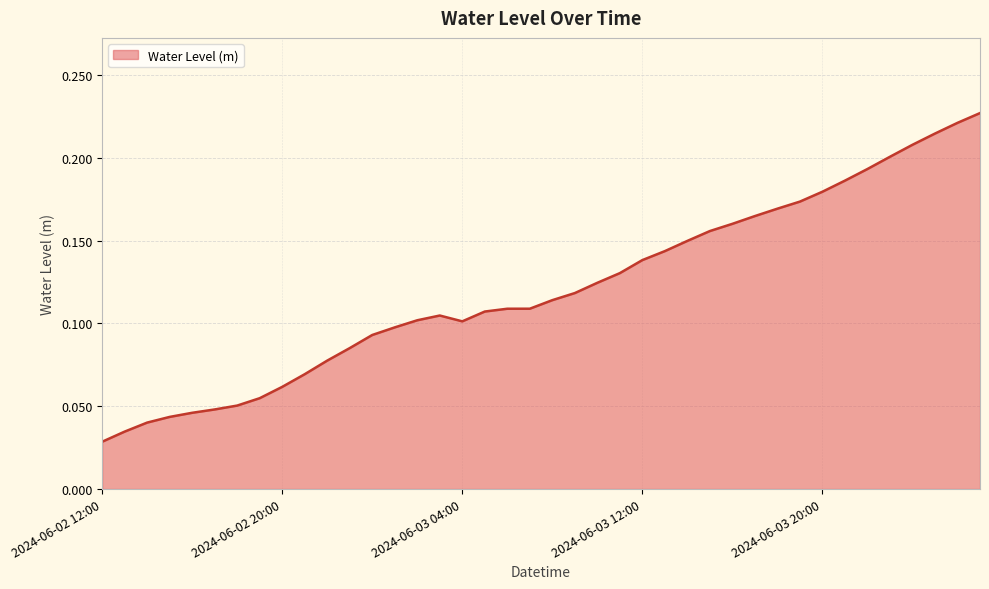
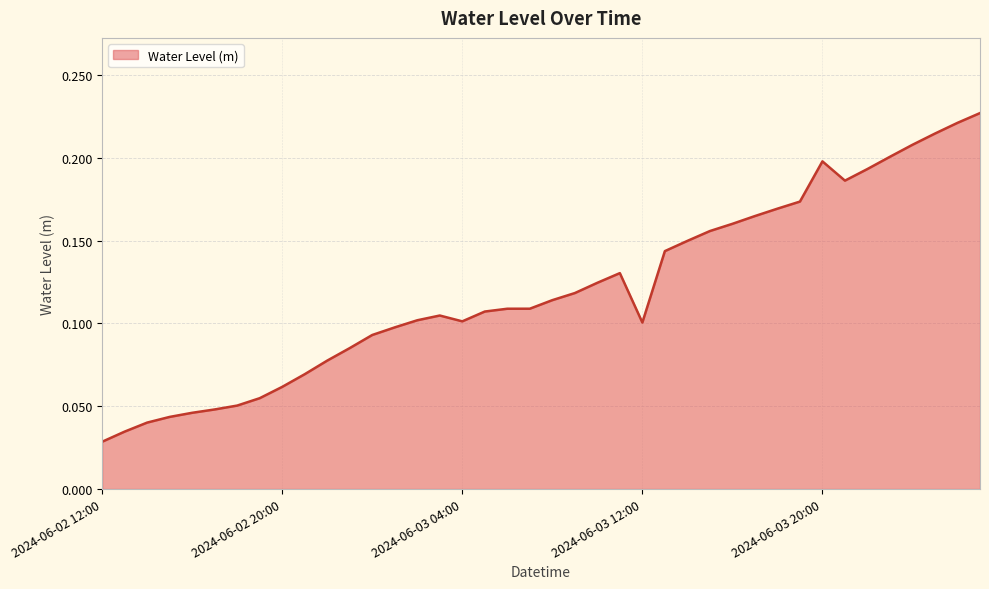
  {
    "2024-06-02 12:00": 0.029,
    "2024-06-02 20:00": 0.062,
    "2024-06-03 04:00": 0.101,
-   "2024-06-03 12:00": 0.138,
-   "2024-06-03 20:00": 0.179
+   "2024-06-03 12:00": 0.101,
+   "2024-06-03 20:00": 0.198
  }
